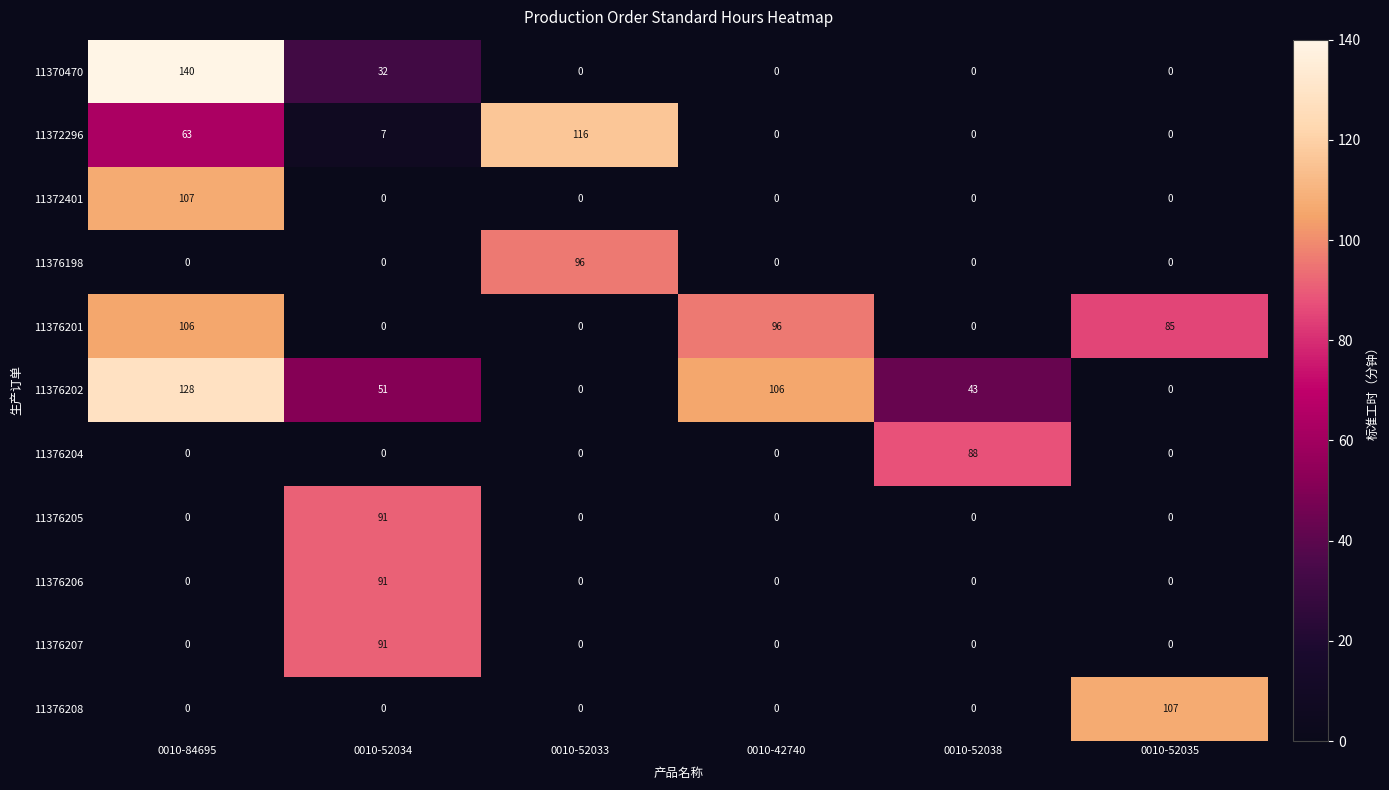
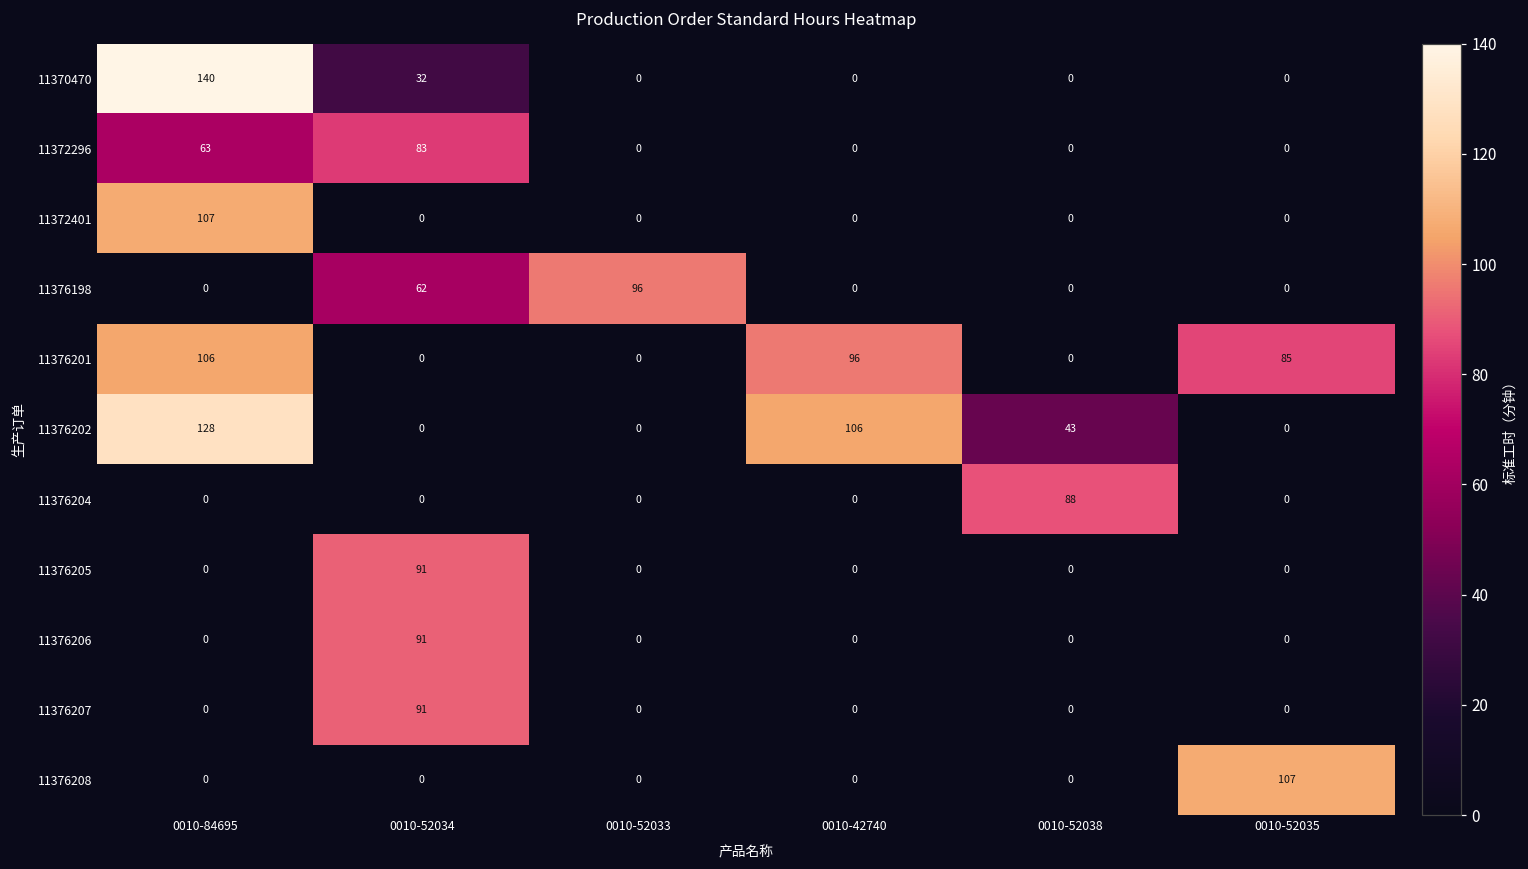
  {
    "11370470": {
      "0010-84695": 140,
      "0010-52034": 32,
      "0010-52033": 0,
      "0010-42740": 0,
      "0010-52038": 0,
      "0010-52035": 0
    },
    "11372296": {
      "0010-84695": 63,
-     "0010-52034": 7,
-     "0010-52033": 116,
+     "0010-52034": 83,
+     "0010-52033": 0,
      "0010-42740": 0,
      "0010-52038": 0,
      "0010-52035": 0
    },
    "11372401": {
      "0010-84695": 107,
      "0010-52034": 0,
      "0010-52033": 0,
      "0010-42740": 0,
      "0010-52038": 0,
      "0010-52035": 0
    },
    "11376198": {
      "0010-84695": 0,
-     "0010-52034": 0,
+     "0010-52034": 62,
      "0010-52033": 96,
      "0010-42740": 0,
      "0010-52038": 0,
      "0010-52035": 0
    },
    "11376201": {
      "0010-84695": 106,
      "0010-52034": 0,
      "0010-52033": 0,
      "0010-42740": 96,
      "0010-52038": 0,
      "0010-52035": 85
    },
    "11376202": {
      "0010-84695": 128,
-     "0010-52034": 51,
+     "0010-52034": 0,
      "0010-52033": 0,
      "0010-42740": 106,
      "0010-52038": 43,
      "0010-52035": 0
    },
    "11376204": {
      "0010-84695": 0,
      "0010-52034": 0,
      "0010-52033": 0,
      "0010-42740": 0,
      "0010-52038": 88,
      "0010-52035": 0
    },
    "11376205": {
      "0010-84695": 0,
      "0010-52034": 91,
      "0010-52033": 0,
      "0010-42740": 0,
      "0010-52038": 0,
      "0010-52035": 0
    },
    "11376206": {
      "0010-84695": 0,
      "0010-52034": 91,
      "0010-52033": 0,
      "0010-42740": 0,
      "0010-52038": 0,
      "0010-52035": 0
    },
    "11376207": {
      "0010-84695": 0,
      "0010-52034": 91,
      "0010-52033": 0,
      "0010-42740": 0,
      "0010-52038": 0,
      "0010-52035": 0
    },
    "11376208": {
      "0010-84695": 0,
      "0010-52034": 0,
      "0010-52033": 0,
      "0010-42740": 0,
      "0010-52038": 0,
      "0010-52035": 107
    }
  }
